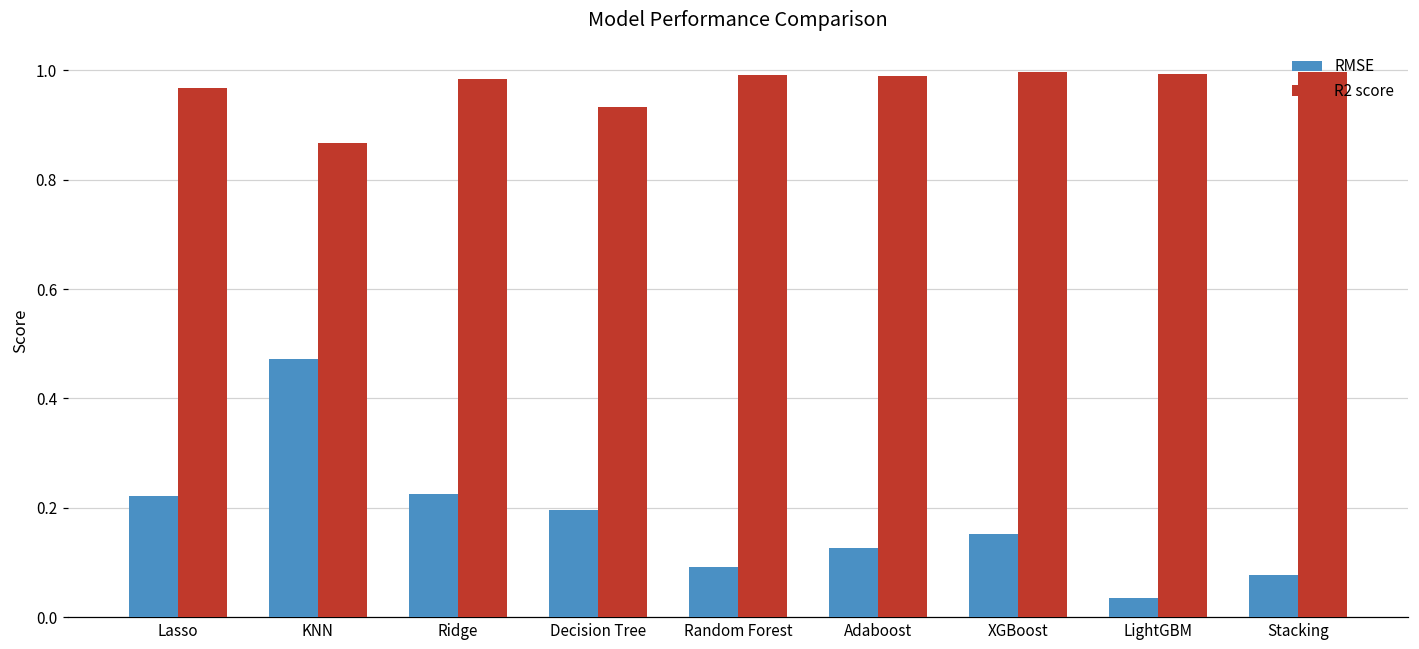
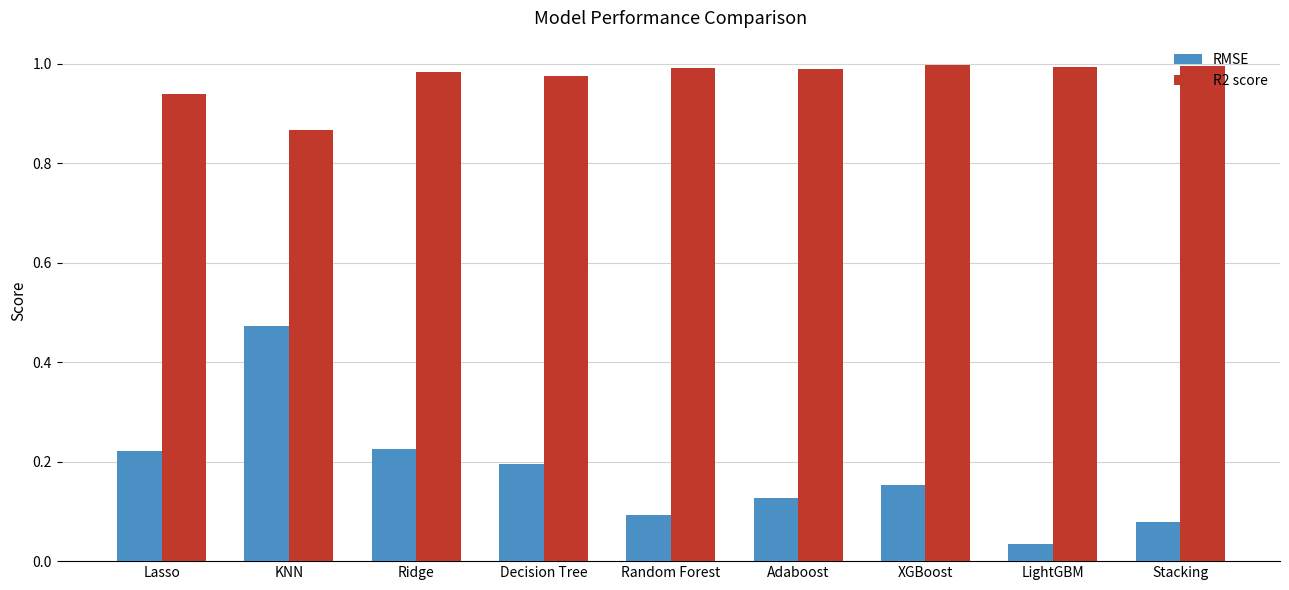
  {
    "RMSE": {
      "Lasso": 0.22,
      "KNN": 0.47,
      "Ridge": 0.23,
      "Decision Tree": 0.20,
      "Random Forest": 0.09,
      "Adaboost": 0.13,
      "XGBoost": 0.15,
      "LightGBM": 0.03,
      "Stacking": 0.08
    },
    "R2 score": {
-     "Lasso": 0.97,
+     "Lasso": 0.94,
      "KNN": 0.87,
      "Ridge": 0.98,
-     "Decision Tree": 0.93,
+     "Decision Tree": 0.98,
      "Random Forest": 0.99,
      "Adaboost": 0.99,
      "XGBoost": 1.00,
      "LightGBM": 0.99,
      "Stacking": 1.00
    }
  }
